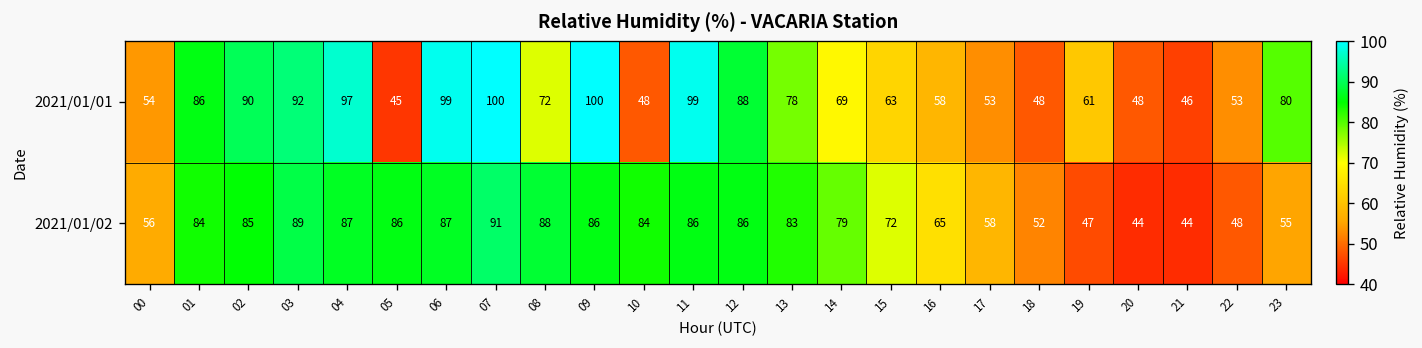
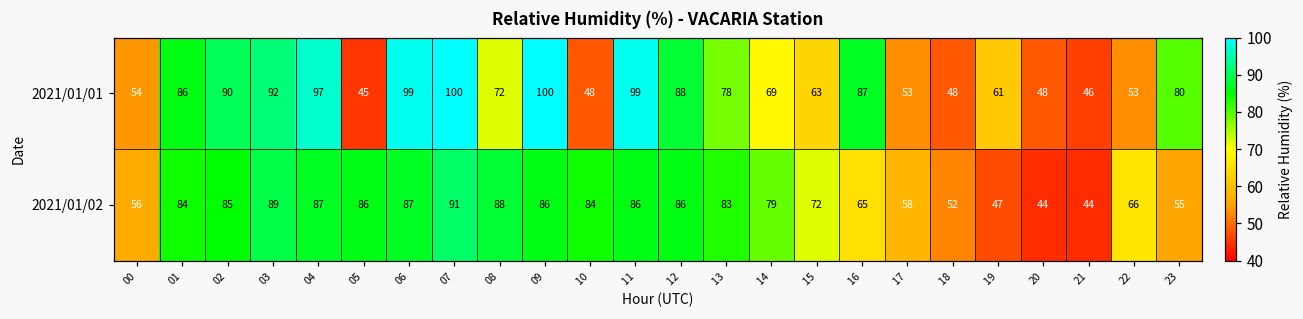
  {
    "2021/01/01": {
      "00": 54,
      "01": 86,
      "02": 90,
      "03": 92,
      "04": 97,
      "05": 45,
      "06": 99,
      "07": 100,
      "08": 72,
      "09": 100,
      "10": 48,
      "11": 99,
      "12": 88,
      "13": 78,
      "14": 69,
      "15": 63,
-     "16": 58,
+     "16": 87,
      "17": 53,
      "18": 48,
      "19": 61,
      "20": 48,
      "21": 46,
      "22": 53,
      "23": 80
    },
    "2021/01/02": {
      "00": 56,
      "01": 84,
      "02": 85,
      "03": 89,
      "04": 87,
      "05": 86,
      "06": 87,
      "07": 91,
      "08": 88,
      "09": 86,
      "10": 84,
      "11": 86,
      "12": 86,
      "13": 83,
      "14": 79,
      "15": 72,
      "16": 65,
      "17": 58,
      "18": 52,
      "19": 47,
      "20": 44,
      "21": 44,
-     "22": 48,
+     "22": 66,
      "23": 55
    }
  }
